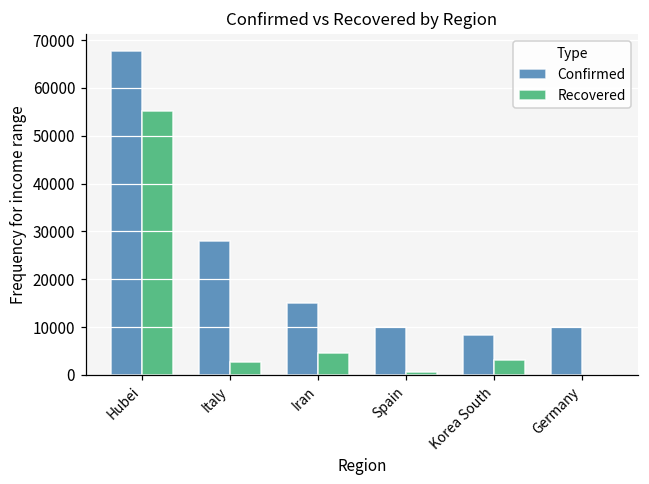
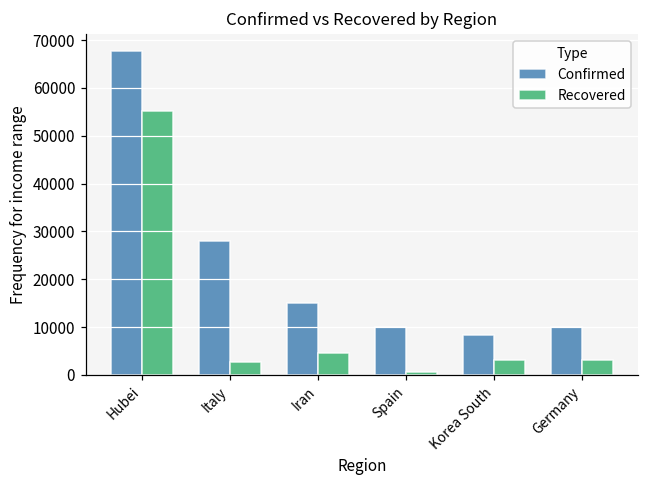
  {
    "Confirmed": {
      "Hubei": 68000,
      "Italy": 28000,
      "Iran": 15000,
      "Spain": 10000,
      "Korea South": 8000,
      "Germany": 10000
    },
    "Recovered": {
      "Hubei": 55000,
      "Italy": 3000,
      "Iran": 5000,
      "Korea South": 3000,
-     "Germany": 0
+     "Germany": 3000
    }
  }
